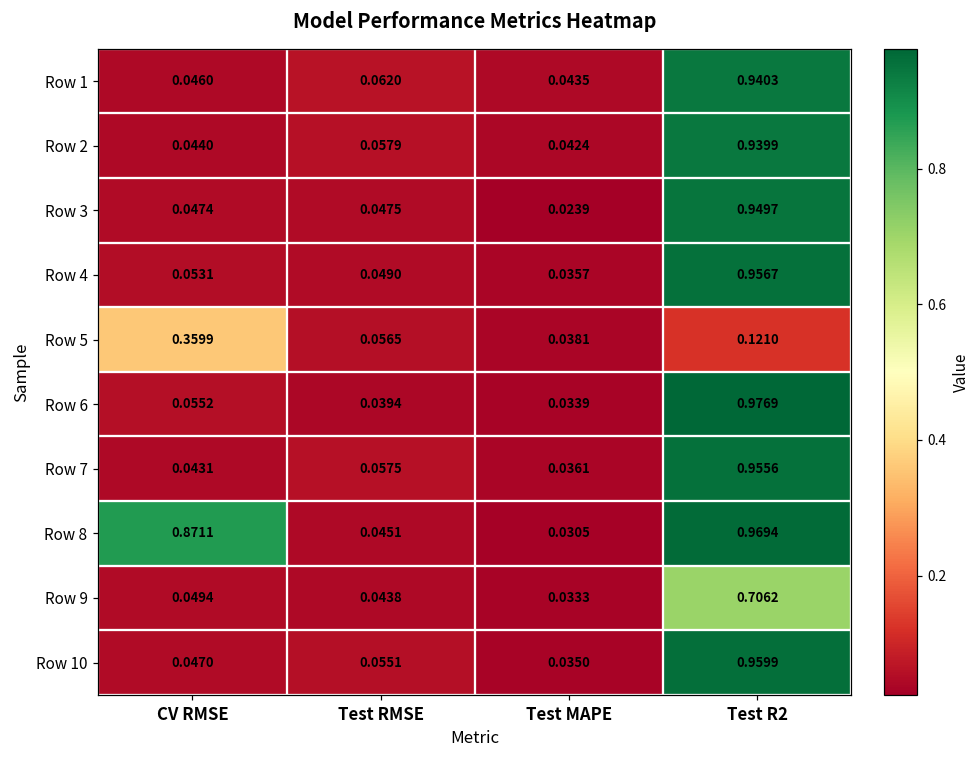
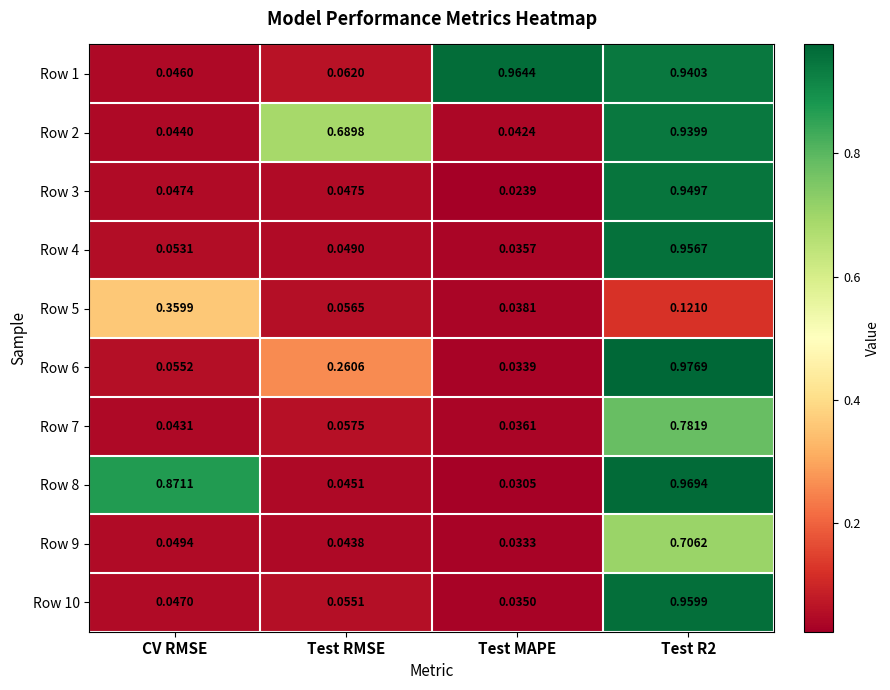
  {
    "Row 1": {
      "CV RMSE": 0.0460,
      "Test RMSE": 0.0620,
-     "Test MAPE": 0.0435,
+     "Test MAPE": 0.9644,
      "Test R2": 0.9403
    },
    "Row 2": {
      "CV RMSE": 0.0440,
-     "Test RMSE": 0.0579,
+     "Test RMSE": 0.6898,
      "Test MAPE": 0.0424,
      "Test R2": 0.9399
    },
    "Row 3": {
      "CV RMSE": 0.0474,
      "Test RMSE": 0.0475,
      "Test MAPE": 0.0239,
      "Test R2": 0.9497
    },
    "Row 4": {
      "CV RMSE": 0.0531,
      "Test RMSE": 0.0490,
      "Test MAPE": 0.0357,
      "Test R2": 0.9567
    },
    "Row 5": {
      "CV RMSE": 0.3599,
      "Test RMSE": 0.0565,
      "Test MAPE": 0.0381,
      "Test R2": 0.1210
    },
    "Row 6": {
      "CV RMSE": 0.0552,
-     "Test RMSE": 0.0394,
+     "Test RMSE": 0.2606,
      "Test MAPE": 0.0339,
      "Test R2": 0.9769
    },
    "Row 7": {
      "CV RMSE": 0.0431,
      "Test RMSE": 0.0575,
      "Test MAPE": 0.0361,
-     "Test R2": 0.9556
+     "Test R2": 0.7819
    },
    "Row 8": {
      "CV RMSE": 0.8711,
      "Test RMSE": 0.0451,
      "Test MAPE": 0.0305,
      "Test R2": 0.9694
    },
    "Row 9": {
      "CV RMSE": 0.0494,
      "Test RMSE": 0.0438,
      "Test MAPE": 0.0333,
      "Test R2": 0.7062
    },
    "Row 10": {
      "CV RMSE": 0.0470,
      "Test RMSE": 0.0551,
      "Test MAPE": 0.0350,
      "Test R2": 0.9599
    }
  }
